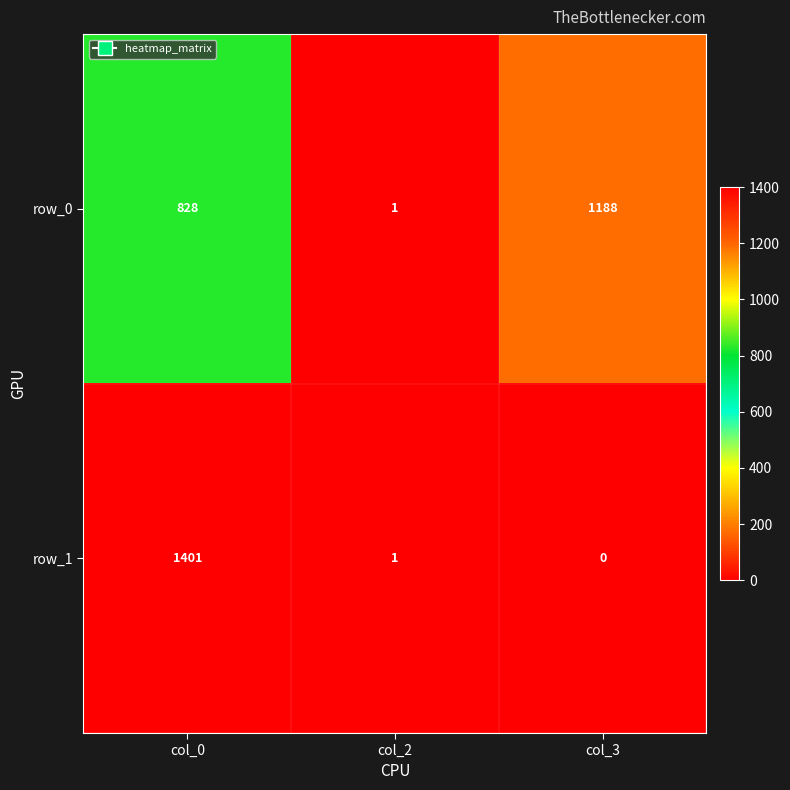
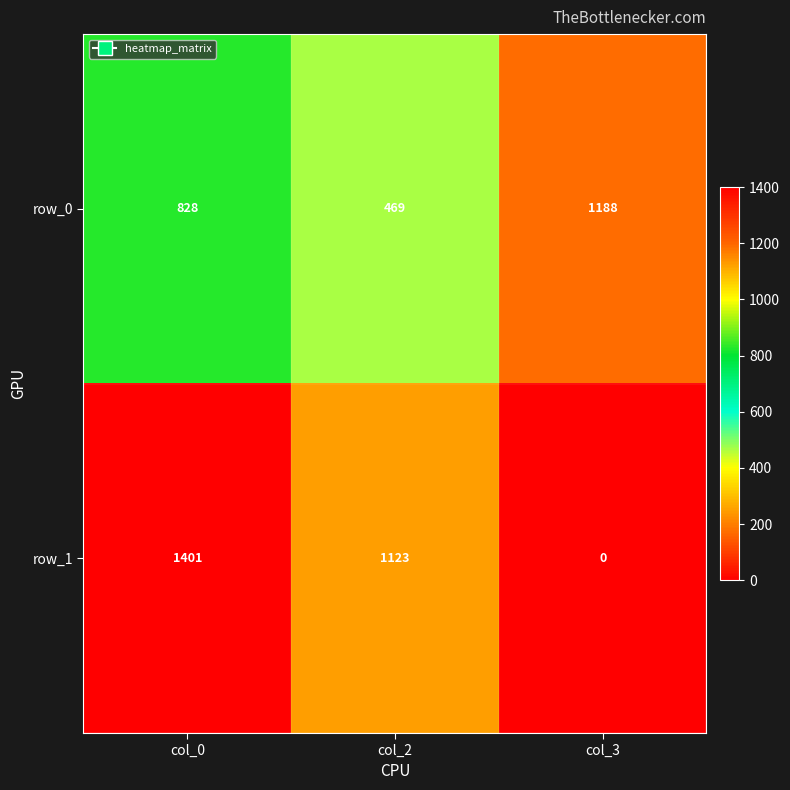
  {
    "row_0": {
      "col_0": 828,
-     "col_2": 1,
+     "col_2": 469,
      "col_3": 1188
    },
    "row_1": {
      "col_0": 1401,
-     "col_2": 1,
+     "col_2": 1123,
      "col_3": 0
    }
  }
